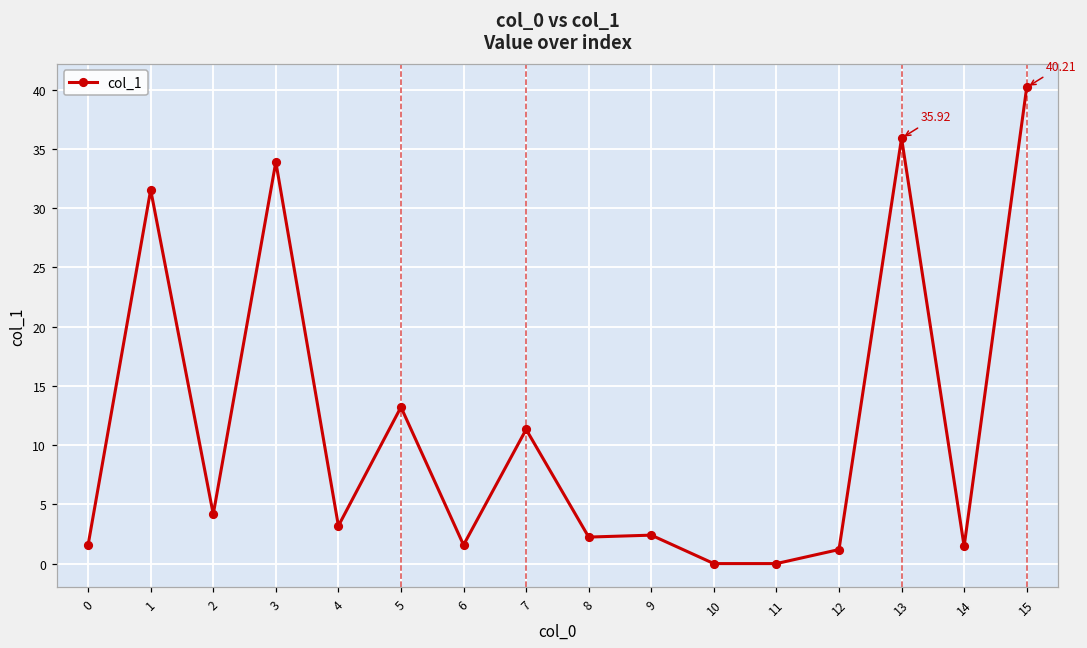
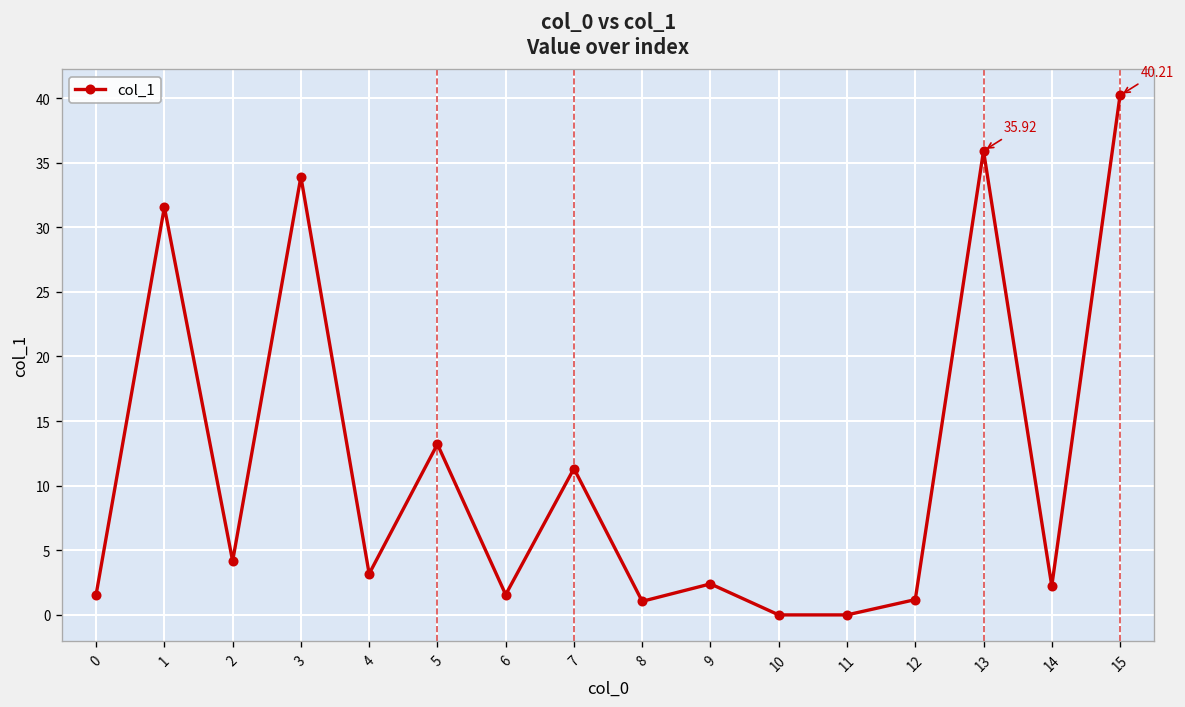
  {
    "0": 1.6,
    "1": 31.6,
    "2": 4.2,
    "3": 33.9,
    "4": 3.2,
    "5": 13.2,
    "6": 1.6,
    "7": 11.3,
-   "8": 2.2,
+   "8": 1.1,
    "9": 2.4,
    "10": 0.0,
    "11": 0.0,
    "12": 1.2,
-   "14": 1.5
+   "14": 2.2
  }
